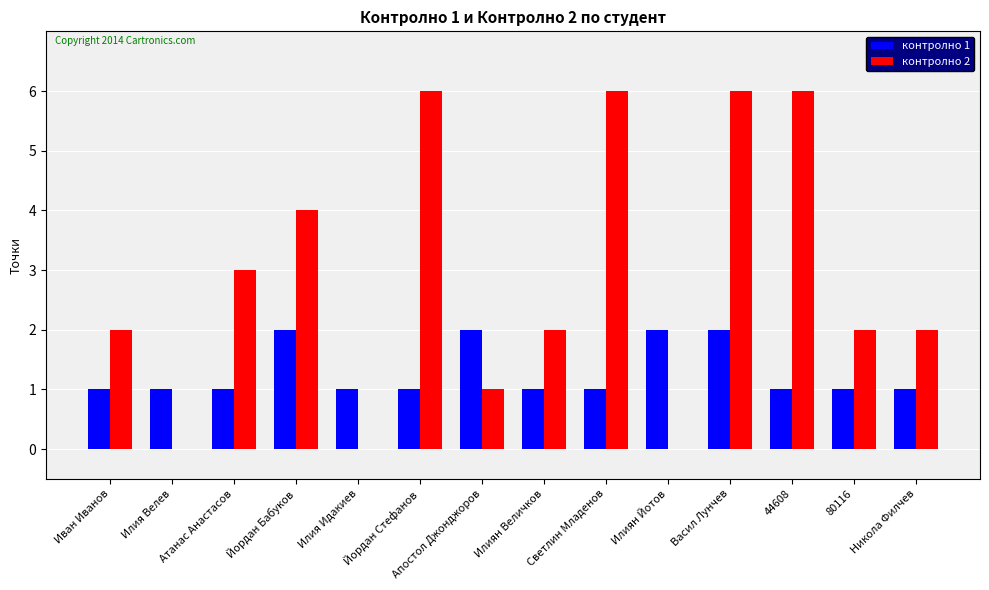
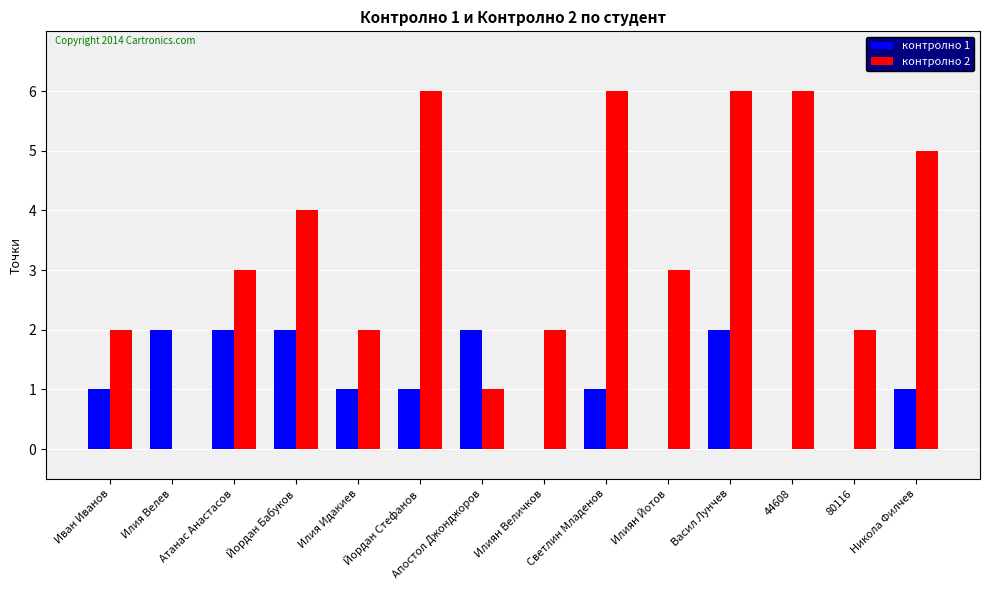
  {
    "контролно 1": {
      "Иван Иванов": 1,
-     "Илия Велев": 1,
-     "Атанас Анастасов": 1,
+     "Илия Велев": 2,
+     "Атанас Анастасов": 2,
      "Йордан Бабуков": 2,
      "Илия Идакиев": 1,
      "Йордан Стефанов": 1,
      "Апостол Джонджоров": 2,
-     "Илиян Величков": 1,
+     "Илиян Величков": 0,
      "Светлин Младенов": 1,
-     "Илиян Йотов": 2,
+     "Илиян Йотов": 0,
      "Васил Лунчев": 2,
-     "44608": 1,
-     "80116": 1,
+     "44608": 0,
+     "80116": 0,
      "Никола Филчев": 1
    },
    "контролно 2": {
      "Иван Иванов": 2,
      "Илия Велев": 0,
      "Атанас Анастасов": 3,
      "Йордан Бабуков": 4,
-     "Илия Идакиев": 0,
+     "Илия Идакиев": 2,
      "Йордан Стефанов": 6,
      "Апостол Джонджоров": 1,
      "Илиян Величков": 2,
      "Светлин Младенов": 6,
-     "Илиян Йотов": 0,
+     "Илиян Йотов": 3,
      "Васил Лунчев": 6,
      "44608": 6,
      "80116": 2,
-     "Никола Филчев": 2
+     "Никола Филчев": 5
    }
  }
